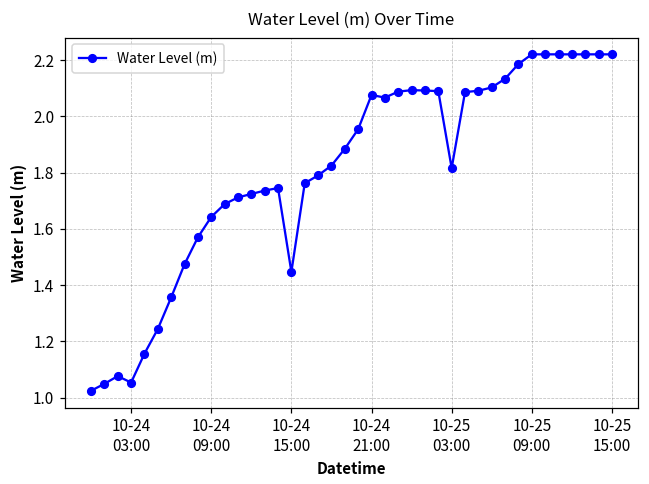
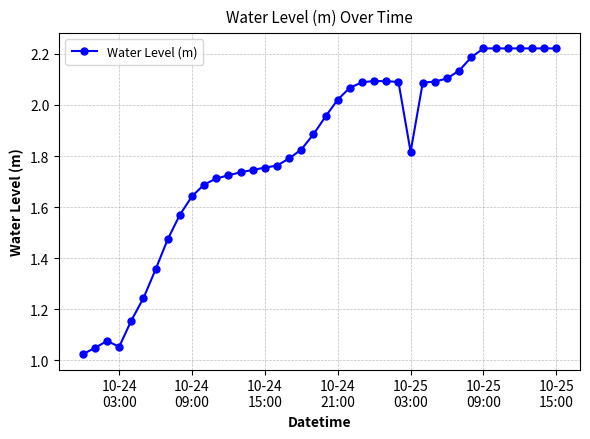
  {
    "10-24 03:00": 1.05,
    "10-24 09:00": 1.64,
-   "10-24 15:00": 1.45,
-   "10-24 21:00": 2.08,
+   "10-24 15:00": 1.75,
+   "10-24 21:00": 2.02,
    "10-25 03:00": 1.82,
    "10-25 09:00": 2.22,
    "10-25 15:00": 2.22
  }
